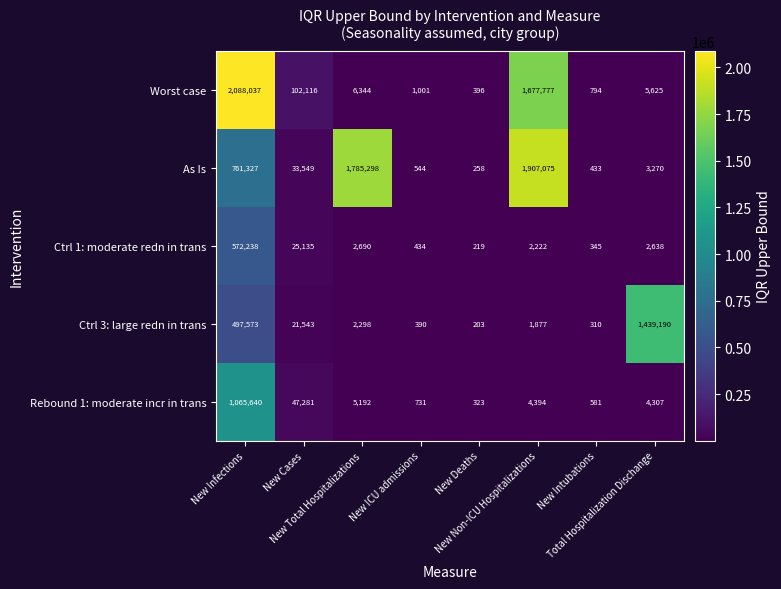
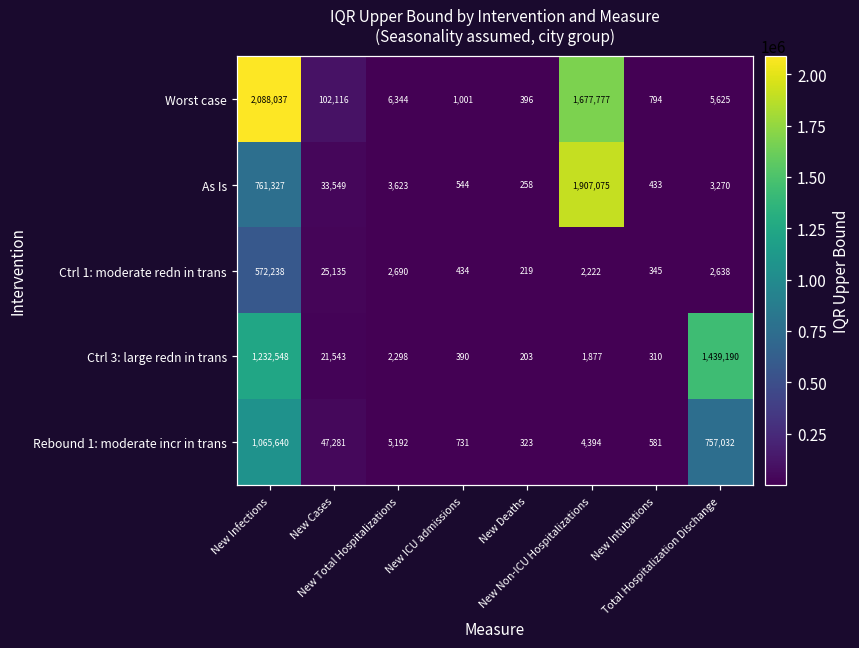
  {
    "Worst case": {
      "New Infections": "2,088,037",
      "New Cases": "102,116",
      "New Total Hospitalizations": "6,344",
      "New ICU admissions": "1,001",
      "New Deaths": "396",
      "New Non-ICU Hospitalizations": "1,677,777",
      "New Intubations": "794",
      "Total Hospitalization Dischange": "5,625"
    },
    "As Is": {
      "New Infections": "761,327",
      "New Cases": "33,549",
-     "New Total Hospitalizations": "1,785,298",
+     "New Total Hospitalizations": "3,623",
      "New ICU admissions": "544",
      "New Deaths": "258",
      "New Non-ICU Hospitalizations": "1,907,075",
      "New Intubations": "433",
      "Total Hospitalization Dischange": "3,270"
    },
    "Ctrl 1: moderate redn in trans": {
      "New Infections": "572,238",
      "New Cases": "25,135",
      "New Total Hospitalizations": "2,690",
      "New ICU admissions": "434",
      "New Deaths": "219",
      "New Non-ICU Hospitalizations": "2,222",
      "New Intubations": "345",
      "Total Hospitalization Dischange": "2,638"
    },
    "Ctrl 3: large redn in trans": {
-     "New Infections": "497,573",
+     "New Infections": "1,232,548",
      "New Cases": "21,543",
      "New Total Hospitalizations": "2,298",
      "New ICU admissions": "390",
      "New Deaths": "203",
      "New Non-ICU Hospitalizations": "1,877",
      "New Intubations": "310",
      "Total Hospitalization Dischange": "1,439,190"
    },
    "Rebound 1: moderate incr in trans": {
      "New Infections": "1,065,640",
      "New Cases": "47,281",
      "New Total Hospitalizations": "5,192",
      "New ICU admissions": "731",
      "New Deaths": "323",
      "New Non-ICU Hospitalizations": "4,394",
      "New Intubations": "581",
-     "Total Hospitalization Dischange": "4,307"
+     "Total Hospitalization Dischange": "757,032"
    }
  }
